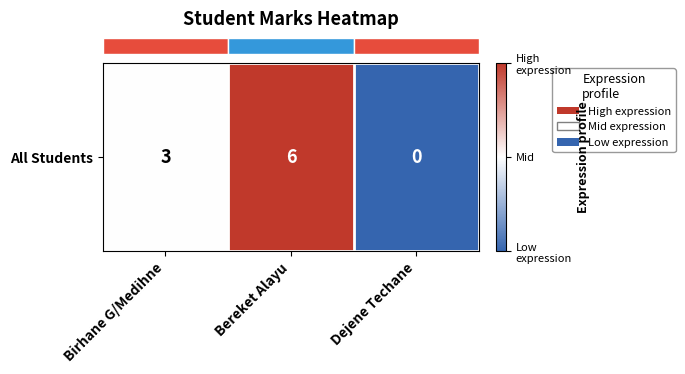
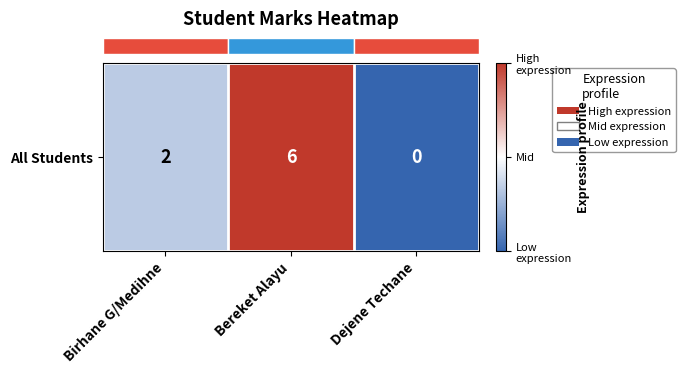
  {
    "All Students": {
-     "Birhane G/Medihne": 3,
+     "Birhane G/Medihne": 2,
      "Bereket Alayu": 6,
      "Dejene Techane": 0
    }
  }
